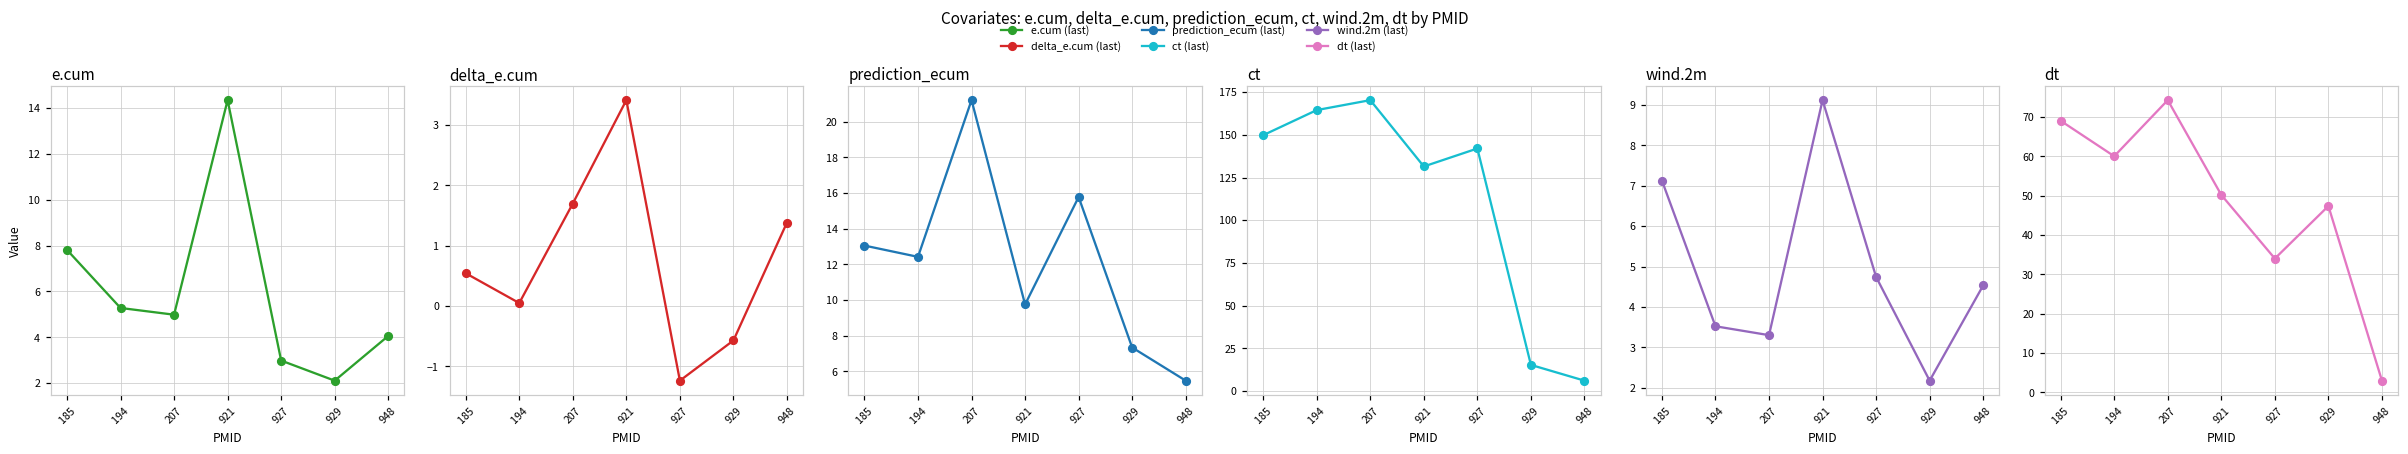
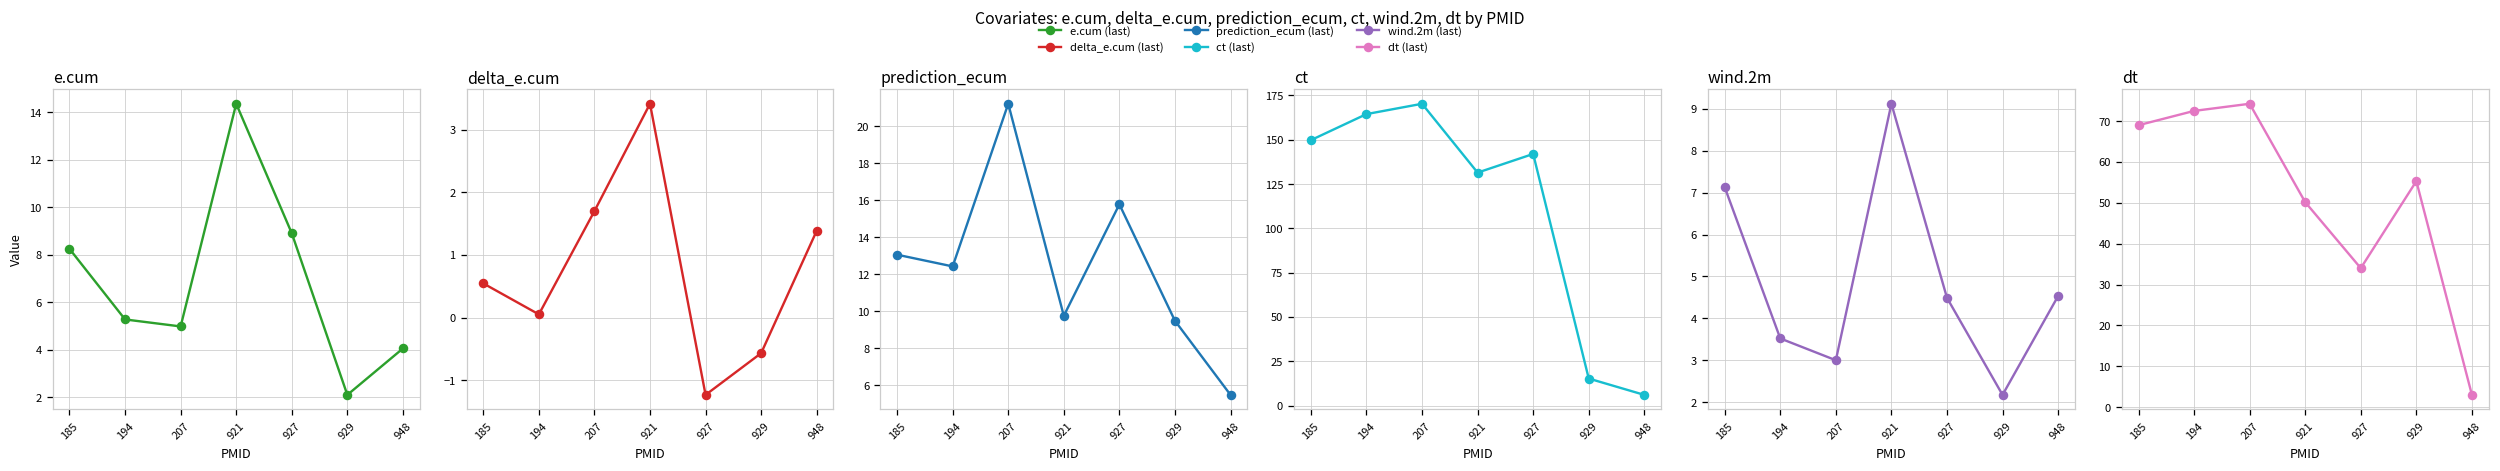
  {
    "e.cum": {
-     "185": 7.8,
+     "185": 8.2,
      "194": 5.3,
      "207": 5.0,
      "921": 14.4,
-     "927": 3.0,
+     "927": 8.9,
      "929": 2.1,
      "948": 4.1
    },
    "delta_e.cum": {
      "185": 0.5,
      "194": 0.1,
      "207": 1.7,
      "921": 3.4,
      "927": -1.2,
      "929": -0.6,
      "948": 1.4
    },
    "prediction_ecum": {
      "185": 13.1,
      "194": 12.4,
      "207": 21.2,
      "921": 9.8,
      "927": 15.8,
-     "929": 7.3,
+     "929": 9.5,
      "948": 5.5
    },
    "ct": {
      "185": 150,
      "194": 165,
      "207": 170,
      "921": 131,
      "927": 142,
      "929": 15,
      "948": 6
    },
    "wind.2m": {
      "185": 7.1,
      "194": 3.5,
-     "207": 3.3,
+     "207": 3.0,
      "921": 9.1,
-     "927": 4.7,
+     "927": 4.5,
      "929": 2.2,
      "948": 4.5
    },
    "dt": {
      "185": 69,
-     "194": 60,
+     "194": 73,
      "207": 74,
      "921": 50,
      "927": 34,
-     "929": 47,
+     "929": 55,
      "948": 3
    }
  }
